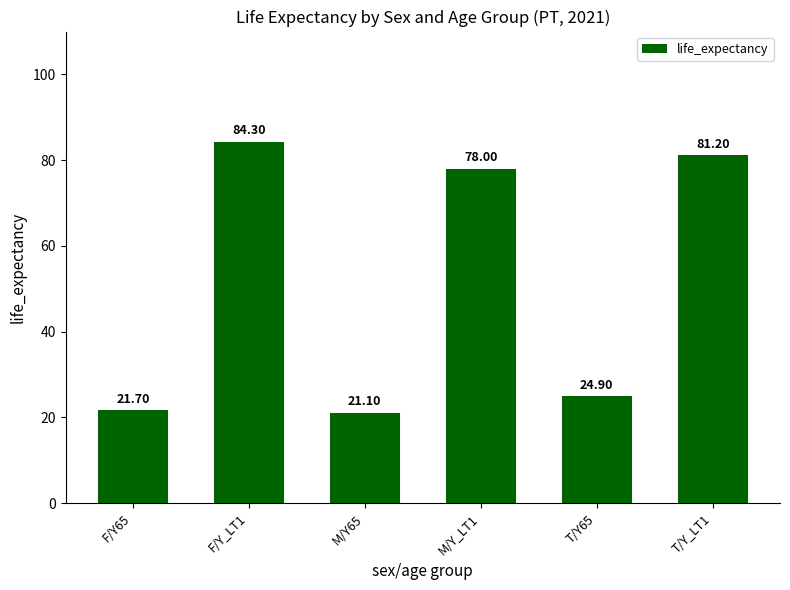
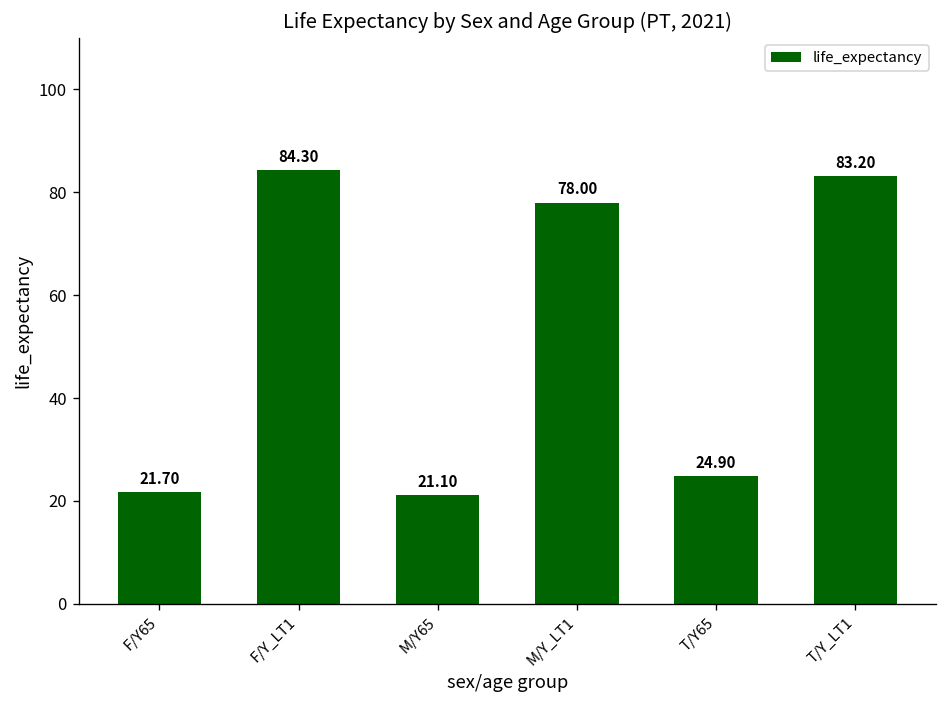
  {
    "F/Y65": 21.70,
    "F/Y_LT1": 84.30,
    "M/Y65": 21.10,
    "M/Y_LT1": 78.00,
    "T/Y65": 24.90,
-   "T/Y_LT1": 81.20
+   "T/Y_LT1": 83.20
  }
